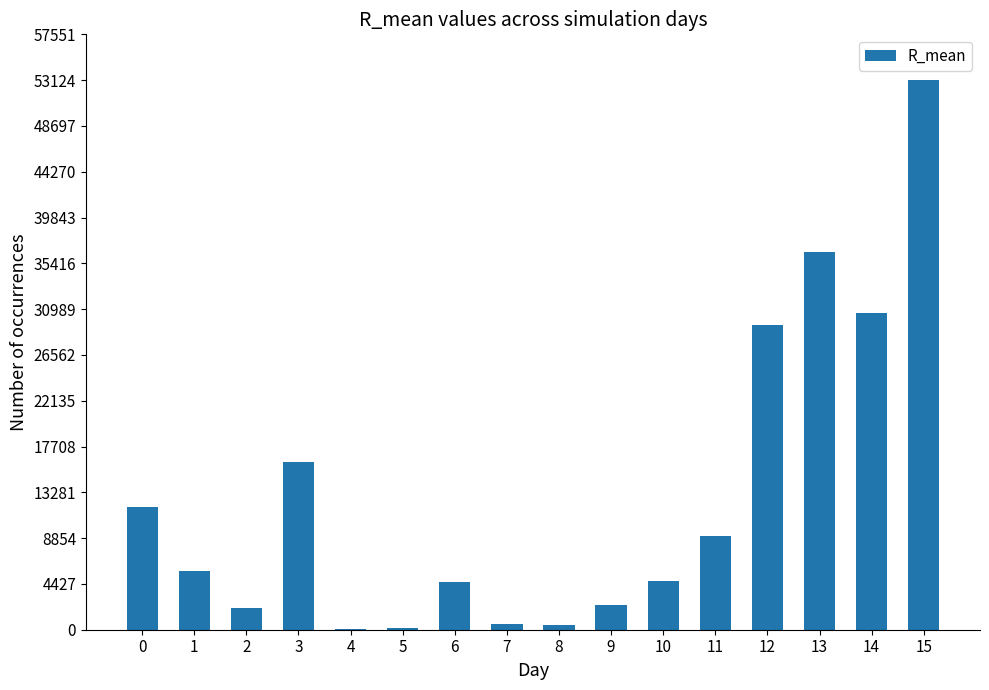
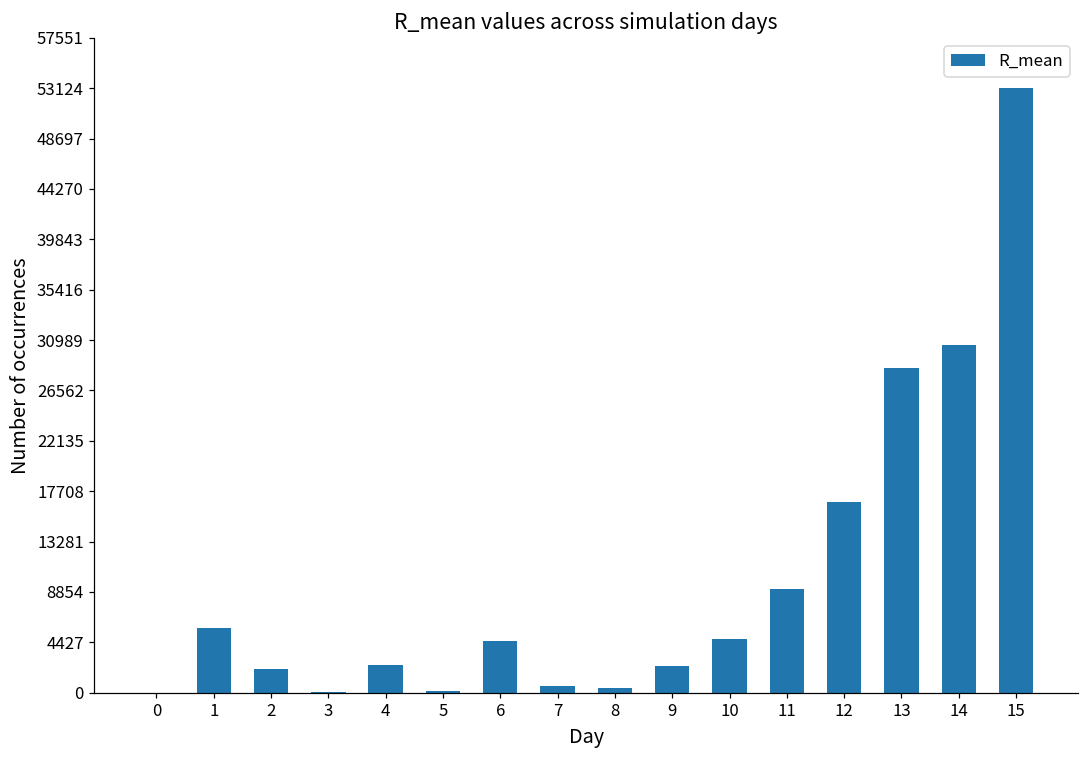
  {
-   "0": 11900,
+   "0": 0,
    "1": 5700,
    "2": 2100,
-   "3": 16200,
-   "4": 100,
+   "3": 0,
+   "4": 2400,
    "6": 4600,
    "7": 600,
    "8": 400,
    "9": 2400,
    "10": 4700,
    "11": 9100,
-   "12": 29400,
-   "13": 36500,
+   "12": 16800,
+   "13": 28600,
    "14": 30600,
    "15": 53100
  }
